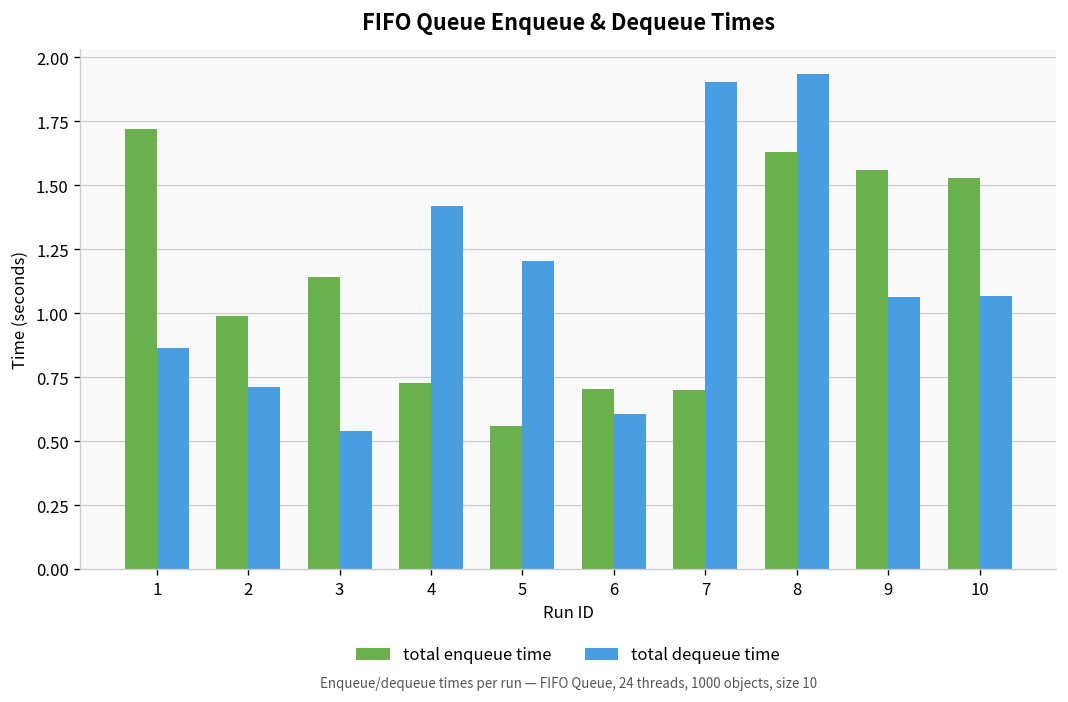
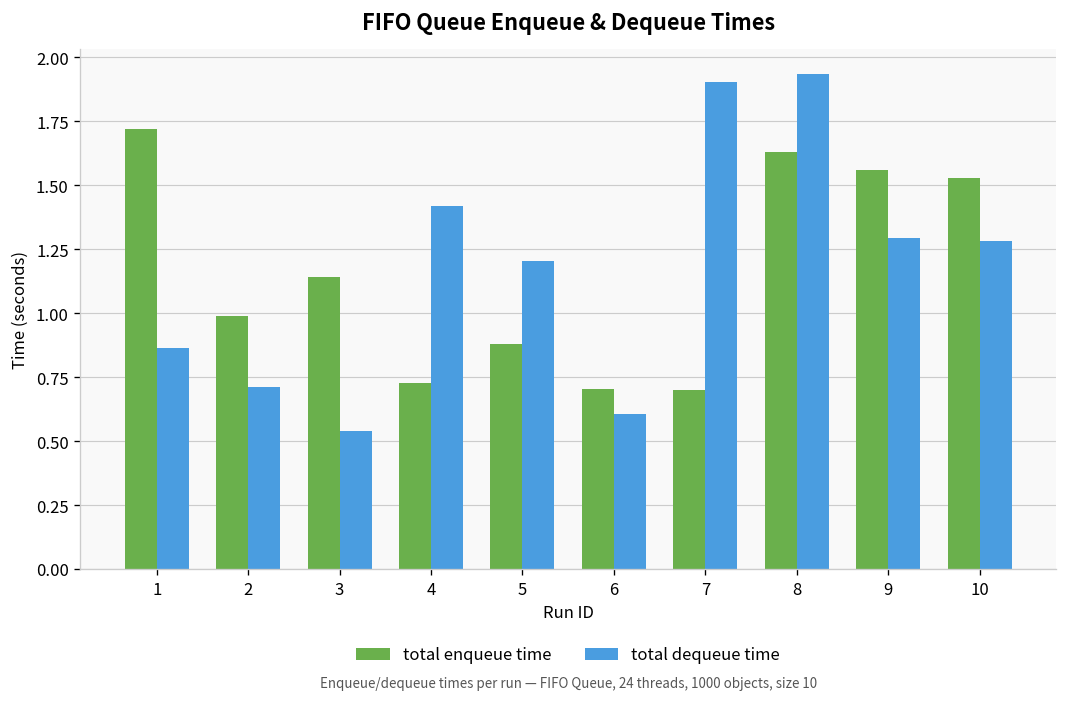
  {
    "total enqueue time": {
      "1": 1.72,
      "2": 0.99,
      "3": 1.14,
      "4": 0.73,
-     "5": 0.56,
+     "5": 0.88,
      "6": 0.70,
      "7": 0.70,
      "8": 1.63,
      "9": 1.56,
      "10": 1.53
    },
    "total dequeue time": {
      "1": 0.87,
      "2": 0.71,
      "3": 0.54,
      "4": 1.42,
      "5": 1.21,
      "6": 0.61,
      "7": 1.90,
      "8": 1.93,
-     "9": 1.07,
-     "10": 1.07
+     "9": 1.29,
+     "10": 1.28
    }
  }
